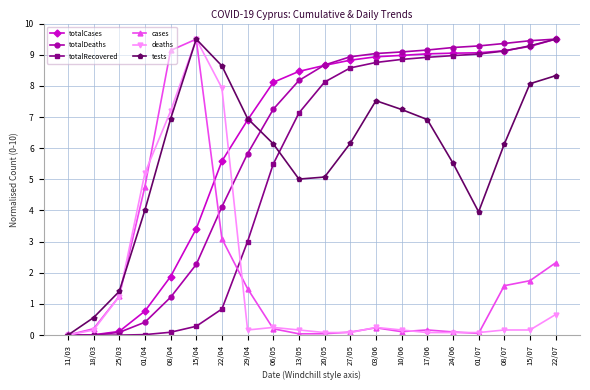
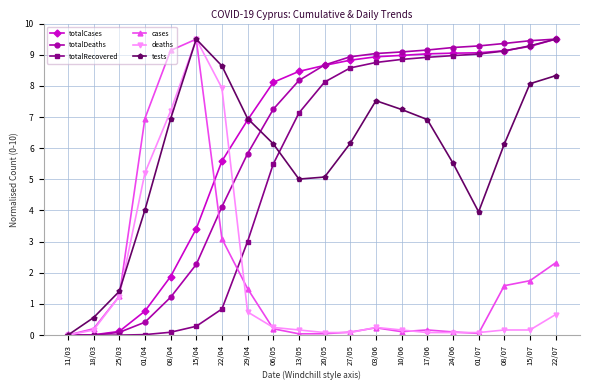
  {
    "cases": {
-     "01/04": 4.8,
+     "01/04": 7.0,
      "22/04": 3.1,
      "29/04": 1.5,
      "13/05": 0.0,
      "17/06": 0.2,
      "08/07": 1.6,
      "15/07": 1.7,
      "22/07": 2.3
    },
    "deaths": {
      "01/04": 5.2,
      "08/04": 7.2,
      "22/04": 7.9,
-     "29/04": 0.2,
+     "29/04": 0.7,
      "13/05": 0.2,
      "17/06": 0.1,
      "08/07": 0.2,
      "15/07": 0.2,
      "22/07": 0.7
    }
  }
